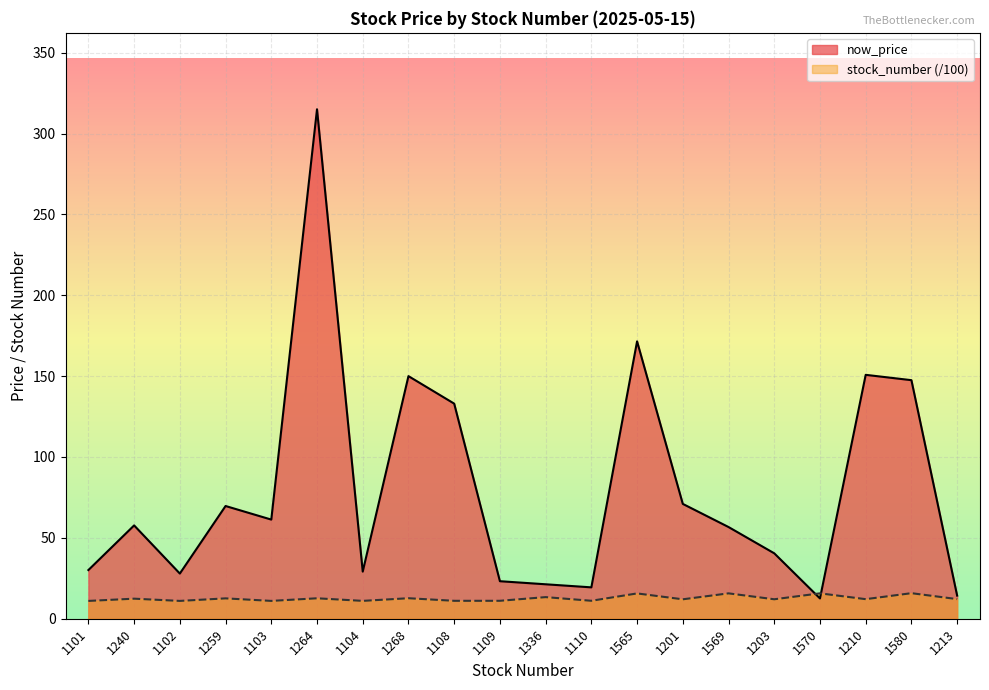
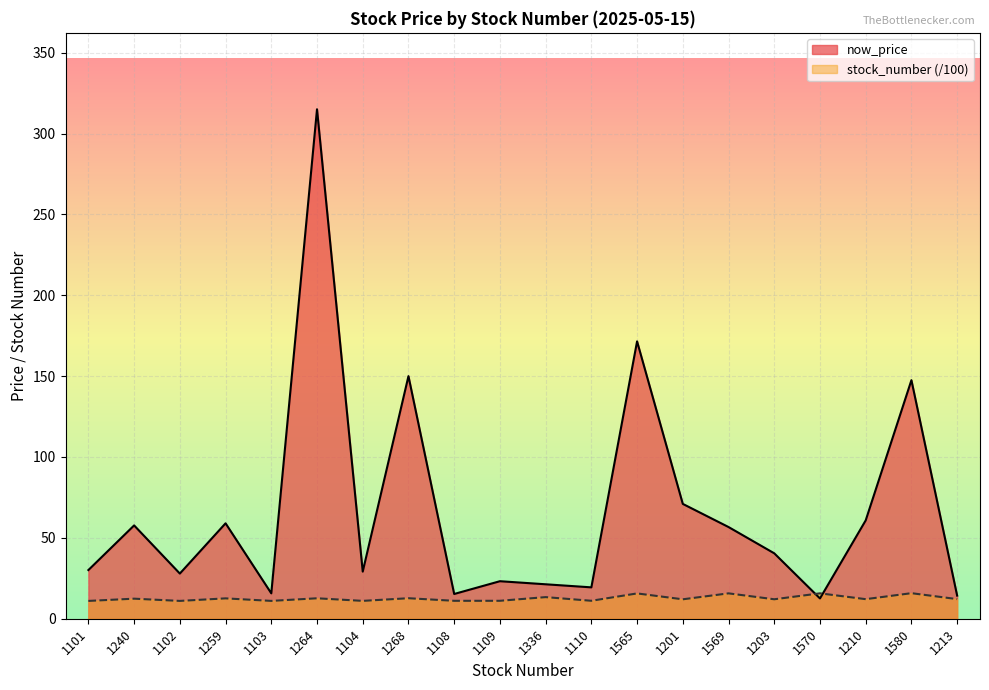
  {
    "now_price": {
      "1101": 30,
      "1240": 58,
      "1102": 28,
-     "1259": 70,
-     "1103": 61,
+     "1259": 59,
+     "1103": 16,
      "1264": 315,
      "1104": 29,
      "1268": 150,
-     "1108": 133,
+     "1108": 15,
      "1109": 23,
      "1336": 21,
      "1110": 19,
      "1565": 172,
      "1201": 71,
      "1569": 57,
      "1203": 40,
      "1570": 13,
-     "1210": 151,
+     "1210": 61,
      "1580": 148,
      "1213": 14
    },
    "stock_number (/100)": {
      "1101": 11,
      "1240": 12,
      "1102": 11,
      "1259": 13,
      "1103": 11,
      "1264": 13,
      "1104": 11,
      "1268": 13,
      "1108": 11,
      "1109": 11,
      "1336": 13,
      "1110": 11,
      "1565": 16,
      "1201": 12,
      "1569": 16,
      "1203": 12,
      "1570": 16,
      "1210": 12,
      "1580": 16,
      "1213": 12
    }
  }
